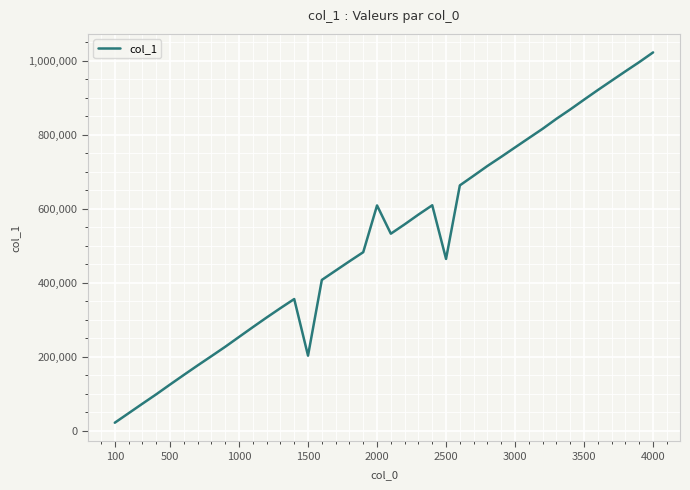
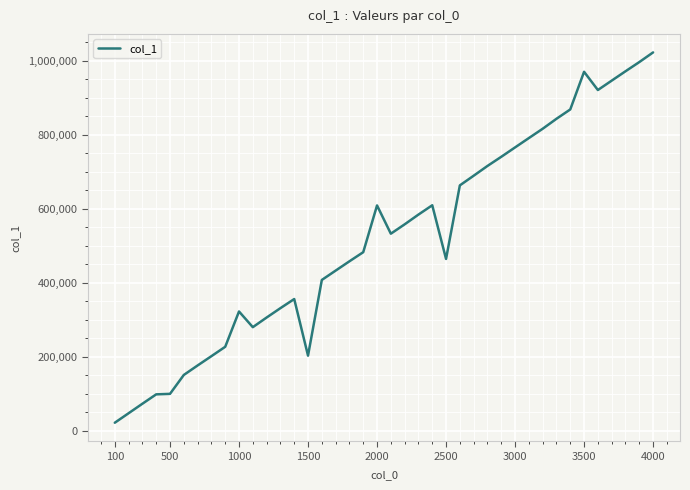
  {
    "100": "20,000",
-   "500": "130,000",
-   "1000": "250,000",
+   "500": "100,000",
+   "1000": "320,000",
    "1500": "200,000",
    "2000": "610,000",
    "2500": "460,000",
    "3000": "770,000",
-   "3500": "890,000",
+   "3500": "970,000",
    "4000": "1,020,000"
  }
